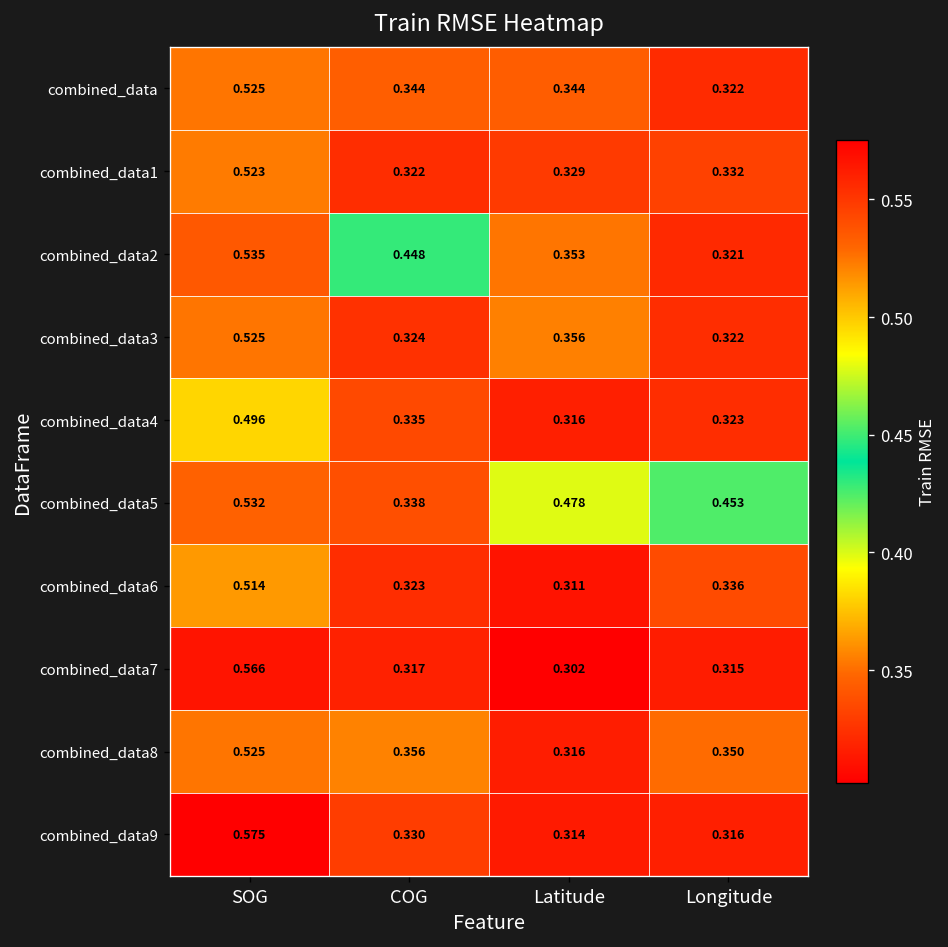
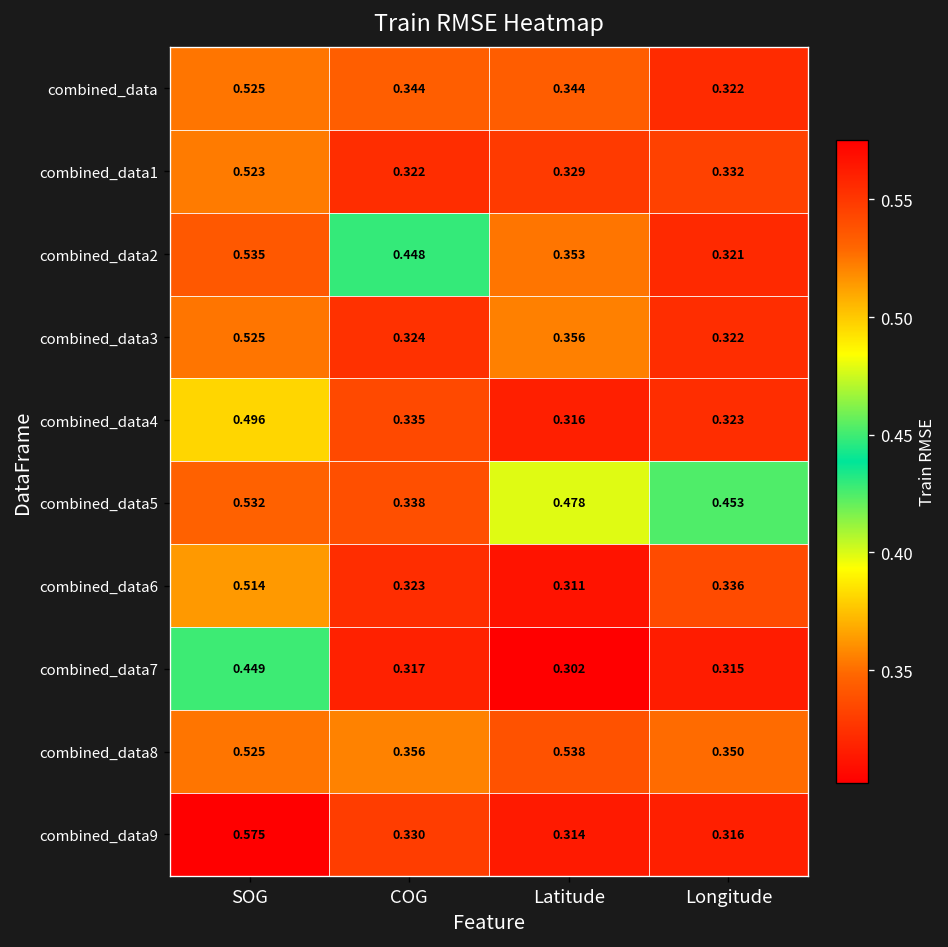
  {
    "combined_data": {
      "SOG": 0.525,
      "COG": 0.344,
      "Latitude": 0.344,
      "Longitude": 0.322
    },
    "combined_data1": {
      "SOG": 0.523,
      "COG": 0.322,
      "Latitude": 0.329,
      "Longitude": 0.332
    },
    "combined_data2": {
      "SOG": 0.535,
      "COG": 0.448,
      "Latitude": 0.353,
      "Longitude": 0.321
    },
    "combined_data3": {
      "SOG": 0.525,
      "COG": 0.324,
      "Latitude": 0.356,
      "Longitude": 0.322
    },
    "combined_data4": {
      "SOG": 0.496,
      "COG": 0.335,
      "Latitude": 0.316,
      "Longitude": 0.323
    },
    "combined_data5": {
      "SOG": 0.532,
      "COG": 0.338,
      "Latitude": 0.478,
      "Longitude": 0.453
    },
    "combined_data6": {
      "SOG": 0.514,
      "COG": 0.323,
      "Latitude": 0.311,
      "Longitude": 0.336
    },
    "combined_data7": {
-     "SOG": 0.566,
+     "SOG": 0.449,
      "COG": 0.317,
      "Latitude": 0.302,
      "Longitude": 0.315
    },
    "combined_data8": {
      "SOG": 0.525,
      "COG": 0.356,
-     "Latitude": 0.316,
+     "Latitude": 0.538,
      "Longitude": 0.350
    },
    "combined_data9": {
      "SOG": 0.575,
      "COG": 0.330,
      "Latitude": 0.314,
      "Longitude": 0.316
    }
  }
